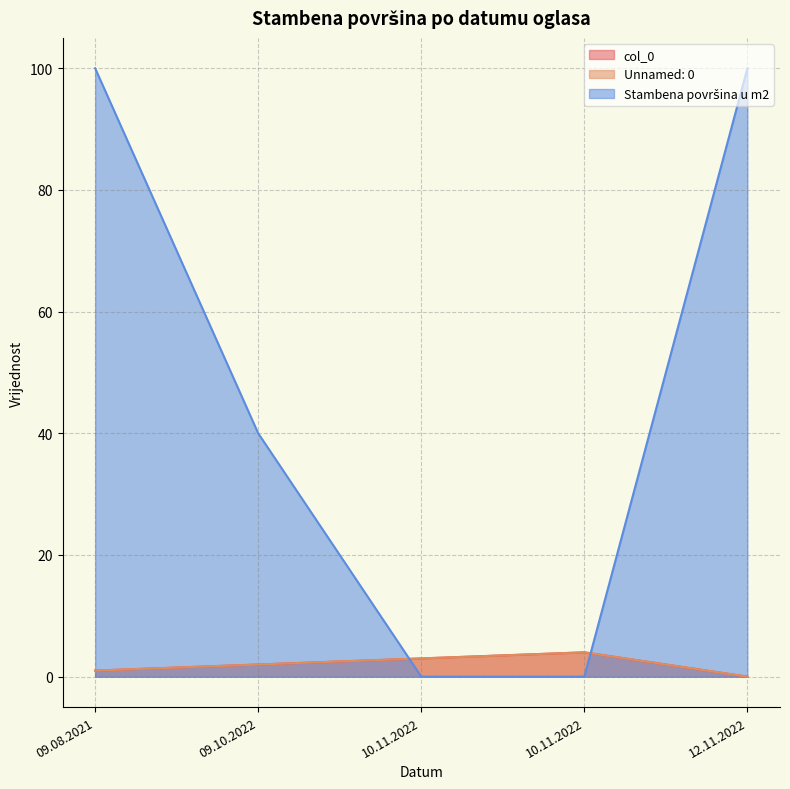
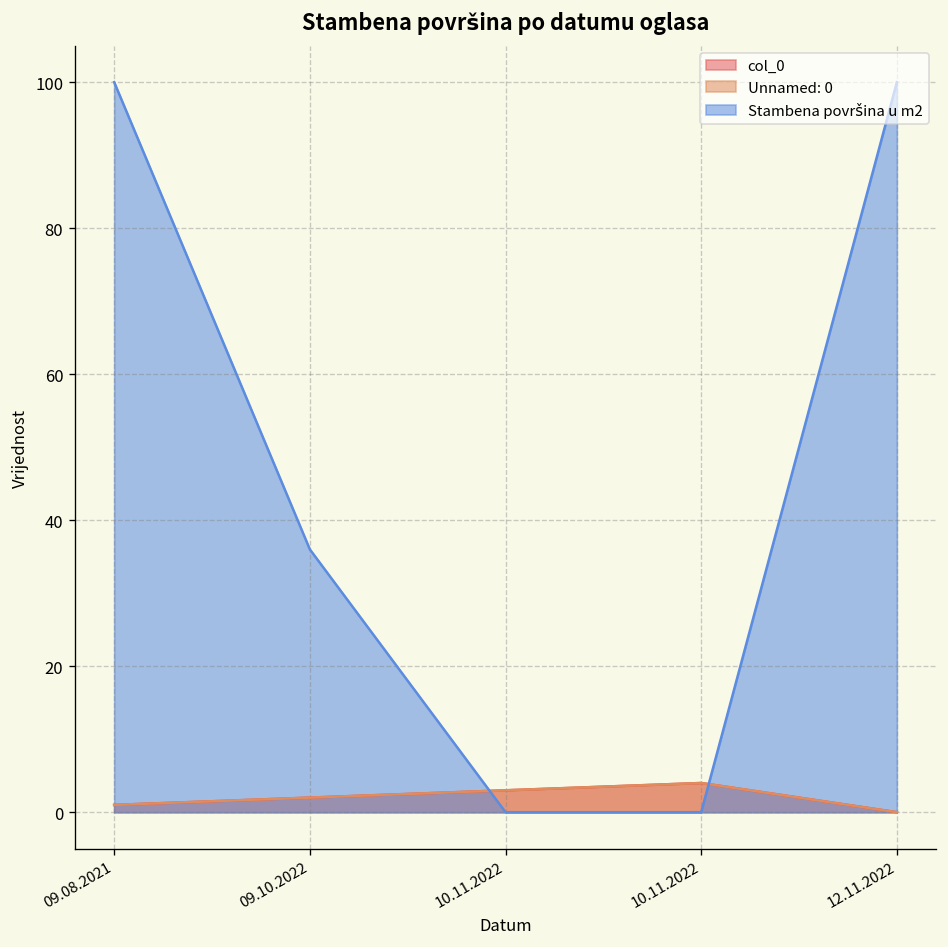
  {
    "Unnamed: 0": {
      "09.08.2021": 1,
      "09.10.2022": 2,
      "12.11.2022": 0
    },
    "Stambena površina u m2": {
      "09.08.2021": 100,
-     "09.10.2022": 40
+     "09.10.2022": 36
    }
  }
